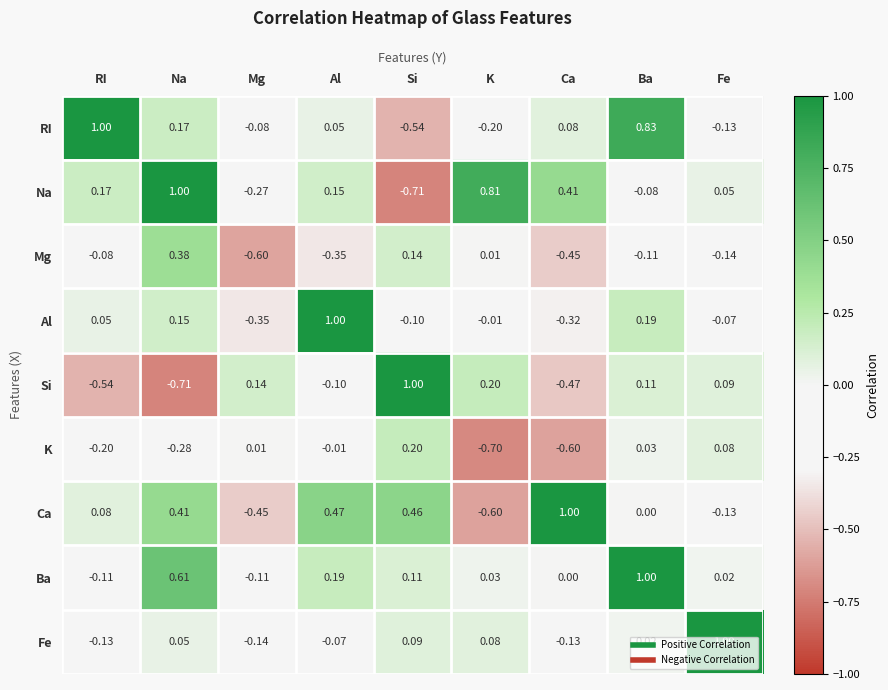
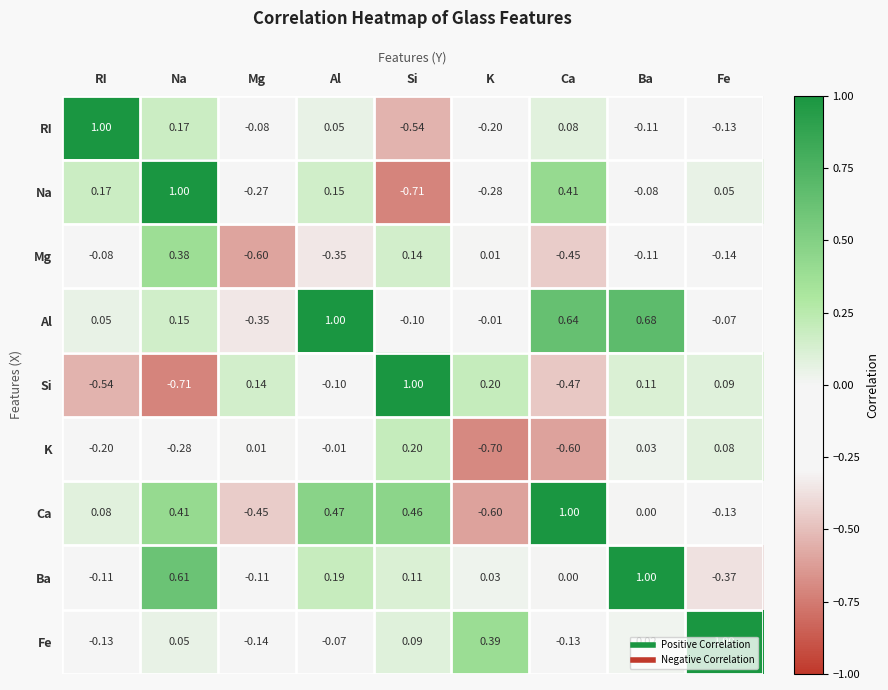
  {
    "RI": {
      "RI": 1.00,
      "Na": 0.17,
      "Mg": -0.08,
      "Al": 0.05,
      "Si": -0.54,
      "K": -0.20,
      "Ca": 0.08,
-     "Ba": 0.83,
+     "Ba": -0.11,
      "Fe": -0.13
    },
    "Na": {
      "RI": 0.17,
      "Na": 1.00,
      "Mg": -0.27,
      "Al": 0.15,
      "Si": -0.71,
-     "K": 0.81,
+     "K": -0.28,
      "Ca": 0.41,
      "Ba": -0.08,
      "Fe": 0.05
    },
    "Mg": {
      "RI": -0.08,
      "Na": 0.38,
      "Mg": -0.60,
      "Al": -0.35,
      "Si": 0.14,
      "K": 0.01,
      "Ca": -0.45,
      "Ba": -0.11,
      "Fe": -0.14
    },
    "Al": {
      "RI": 0.05,
      "Na": 0.15,
      "Mg": -0.35,
      "Al": 1.00,
      "Si": -0.10,
      "K": -0.01,
-     "Ca": -0.32,
-     "Ba": 0.19,
+     "Ca": 0.64,
+     "Ba": 0.68,
      "Fe": -0.07
    },
    "Si": {
      "RI": -0.54,
      "Na": -0.71,
      "Mg": 0.14,
      "Al": -0.10,
      "Si": 1.00,
      "K": 0.20,
      "Ca": -0.47,
      "Ba": 0.11,
      "Fe": 0.09
    },
    "K": {
      "RI": -0.20,
      "Na": -0.28,
      "Mg": 0.01,
      "Al": -0.01,
      "Si": 0.20,
      "K": -0.70,
      "Ca": -0.60,
      "Ba": 0.03,
      "Fe": 0.08
    },
    "Ca": {
      "RI": 0.08,
      "Na": 0.41,
      "Mg": -0.45,
      "Al": 0.47,
      "Si": 0.46,
      "K": -0.60,
      "Ca": 1.00,
      "Ba": 0.00,
      "Fe": -0.13
    },
    "Ba": {
      "RI": -0.11,
      "Na": 0.61,
      "Mg": -0.11,
      "Al": 0.19,
      "Si": 0.11,
      "K": 0.03,
      "Ca": 0.00,
      "Ba": 1.00,
-     "Fe": 0.02
+     "Fe": -0.37
    },
    "Fe": {
      "RI": -0.13,
      "Na": 0.05,
      "Mg": -0.14,
      "Al": -0.07,
      "Si": 0.09,
-     "K": 0.08,
+     "K": 0.39,
      "Ca": -0.13
    }
  }
